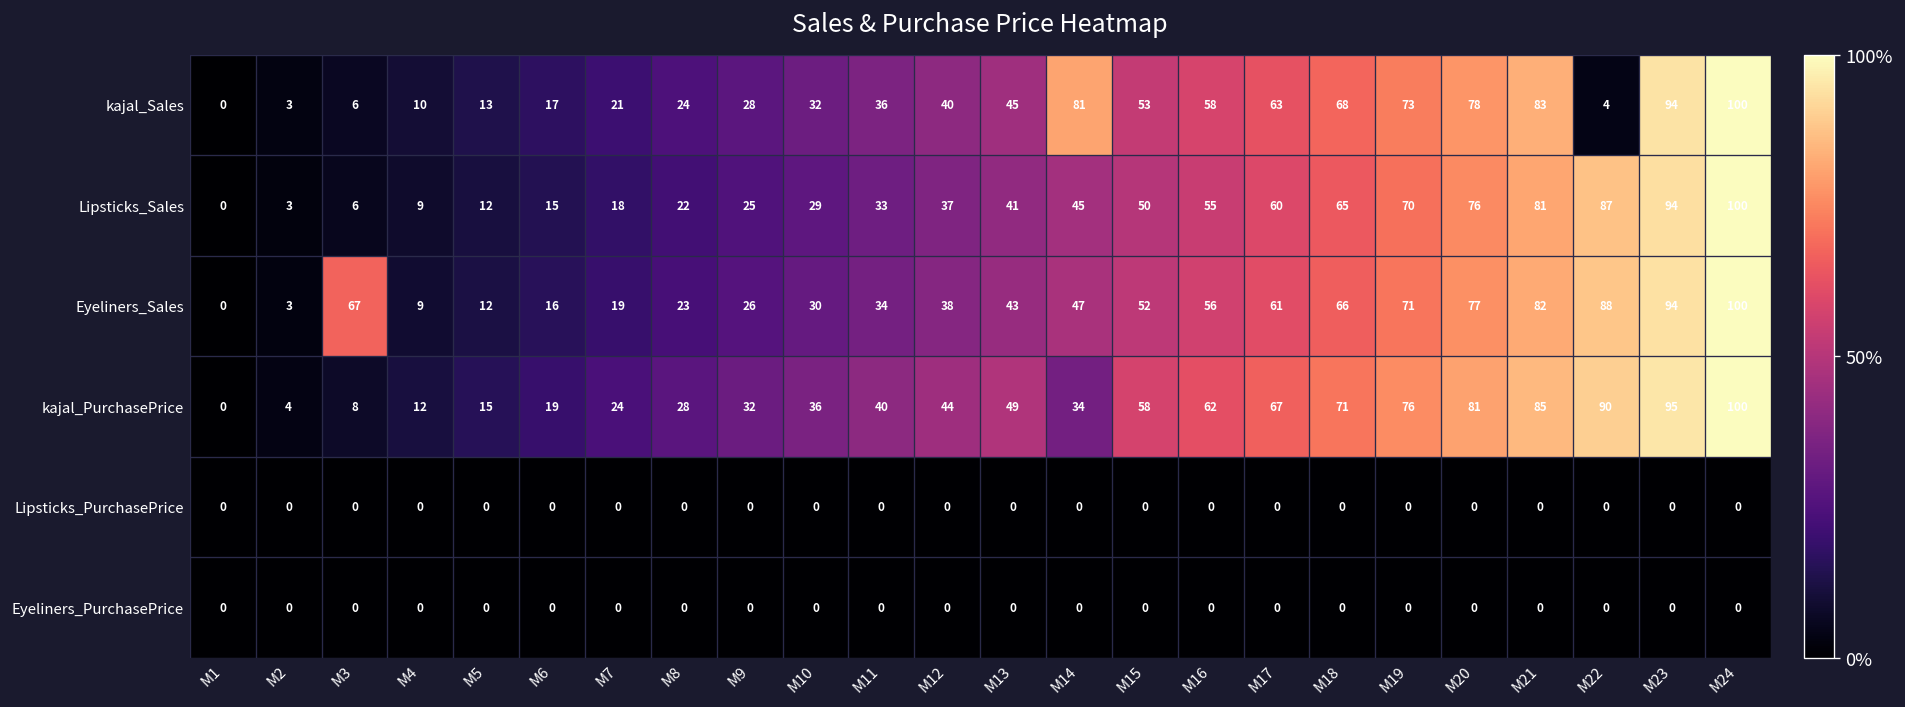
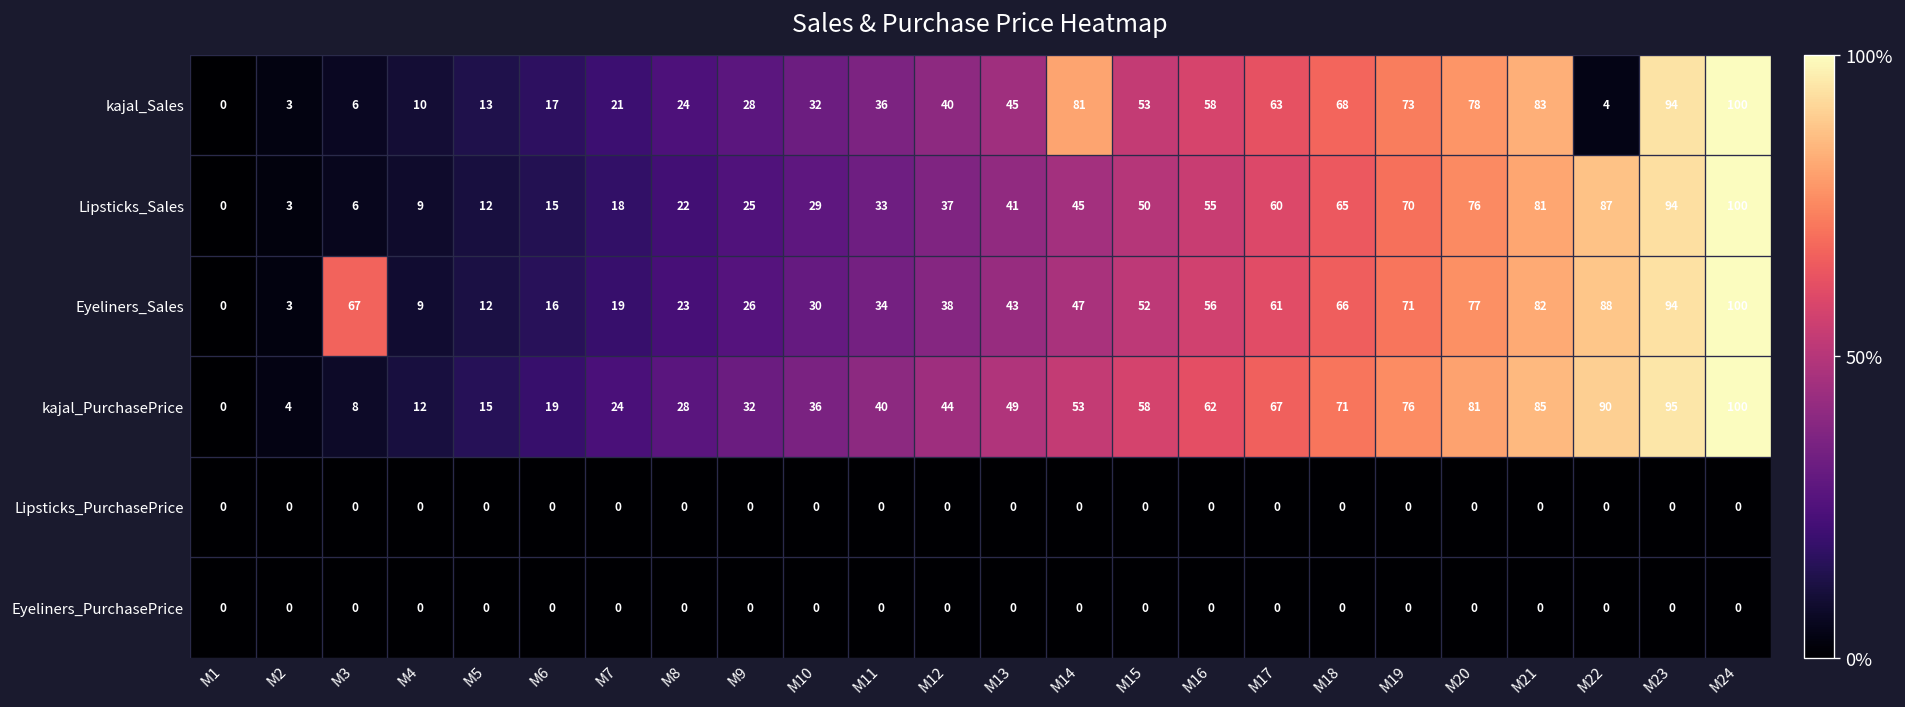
  {
    "kajal_Sales": {
      "M1": 0,
      "M2": 3,
      "M3": 6,
      "M4": 10,
      "M5": 13,
      "M6": 17,
      "M7": 21,
      "M8": 24,
      "M9": 28,
      "M10": 32,
      "M11": 36,
      "M12": 40,
      "M13": 45,
      "M14": 81,
      "M15": 53,
      "M16": 58,
      "M17": 63,
      "M18": 68,
      "M19": 73,
      "M20": 78,
      "M21": 83,
      "M22": 4,
      "M23": 94,
      "M24": 100
    },
    "Lipsticks_Sales": {
      "M1": 0,
      "M2": 3,
      "M3": 6,
      "M4": 9,
      "M5": 12,
      "M6": 15,
      "M7": 18,
      "M8": 22,
      "M9": 25,
      "M10": 29,
      "M11": 33,
      "M12": 37,
      "M13": 41,
      "M14": 45,
      "M15": 50,
      "M16": 55,
      "M17": 60,
      "M18": 65,
      "M19": 70,
      "M20": 76,
      "M21": 81,
      "M22": 87,
      "M23": 94,
      "M24": 100
    },
    "Eyeliners_Sales": {
      "M1": 0,
      "M2": 3,
      "M3": 67,
      "M4": 9,
      "M5": 12,
      "M6": 16,
      "M7": 19,
      "M8": 23,
      "M9": 26,
      "M10": 30,
      "M11": 34,
      "M12": 38,
      "M13": 43,
      "M14": 47,
      "M15": 52,
      "M16": 56,
      "M17": 61,
      "M18": 66,
      "M19": 71,
      "M20": 77,
      "M21": 82,
      "M22": 88,
      "M23": 94,
      "M24": 100
    },
    "kajal_PurchasePrice": {
      "M1": 0,
      "M2": 4,
      "M3": 8,
      "M4": 12,
      "M5": 15,
      "M6": 19,
      "M7": 24,
      "M8": 28,
      "M9": 32,
      "M10": 36,
      "M11": 40,
      "M12": 44,
      "M13": 49,
-     "M14": 34,
+     "M14": 53,
      "M15": 58,
      "M16": 62,
      "M17": 67,
      "M18": 71,
      "M19": 76,
      "M20": 81,
      "M21": 85,
      "M22": 90,
      "M23": 95,
      "M24": 100
    },
    "Lipsticks_PurchasePrice": {
      "M1": 0,
      "M2": 0,
      "M3": 0,
      "M4": 0,
      "M5": 0,
      "M6": 0,
      "M7": 0,
      "M8": 0,
      "M9": 0,
      "M10": 0,
      "M11": 0,
      "M12": 0,
      "M13": 0,
      "M14": 0,
      "M15": 0,
      "M16": 0,
      "M17": 0,
      "M18": 0,
      "M19": 0,
      "M20": 0,
      "M21": 0,
      "M22": 0,
      "M23": 0,
      "M24": 0
    },
    "Eyeliners_PurchasePrice": {
      "M1": 0,
      "M2": 0,
      "M3": 0,
      "M4": 0,
      "M5": 0,
      "M6": 0,
      "M7": 0,
      "M8": 0,
      "M9": 0,
      "M10": 0,
      "M11": 0,
      "M12": 0,
      "M13": 0,
      "M14": 0,
      "M15": 0,
      "M16": 0,
      "M17": 0,
      "M18": 0,
      "M19": 0,
      "M20": 0,
      "M21": 0,
      "M22": 0,
      "M23": 0,
      "M24": 0
    }
  }
